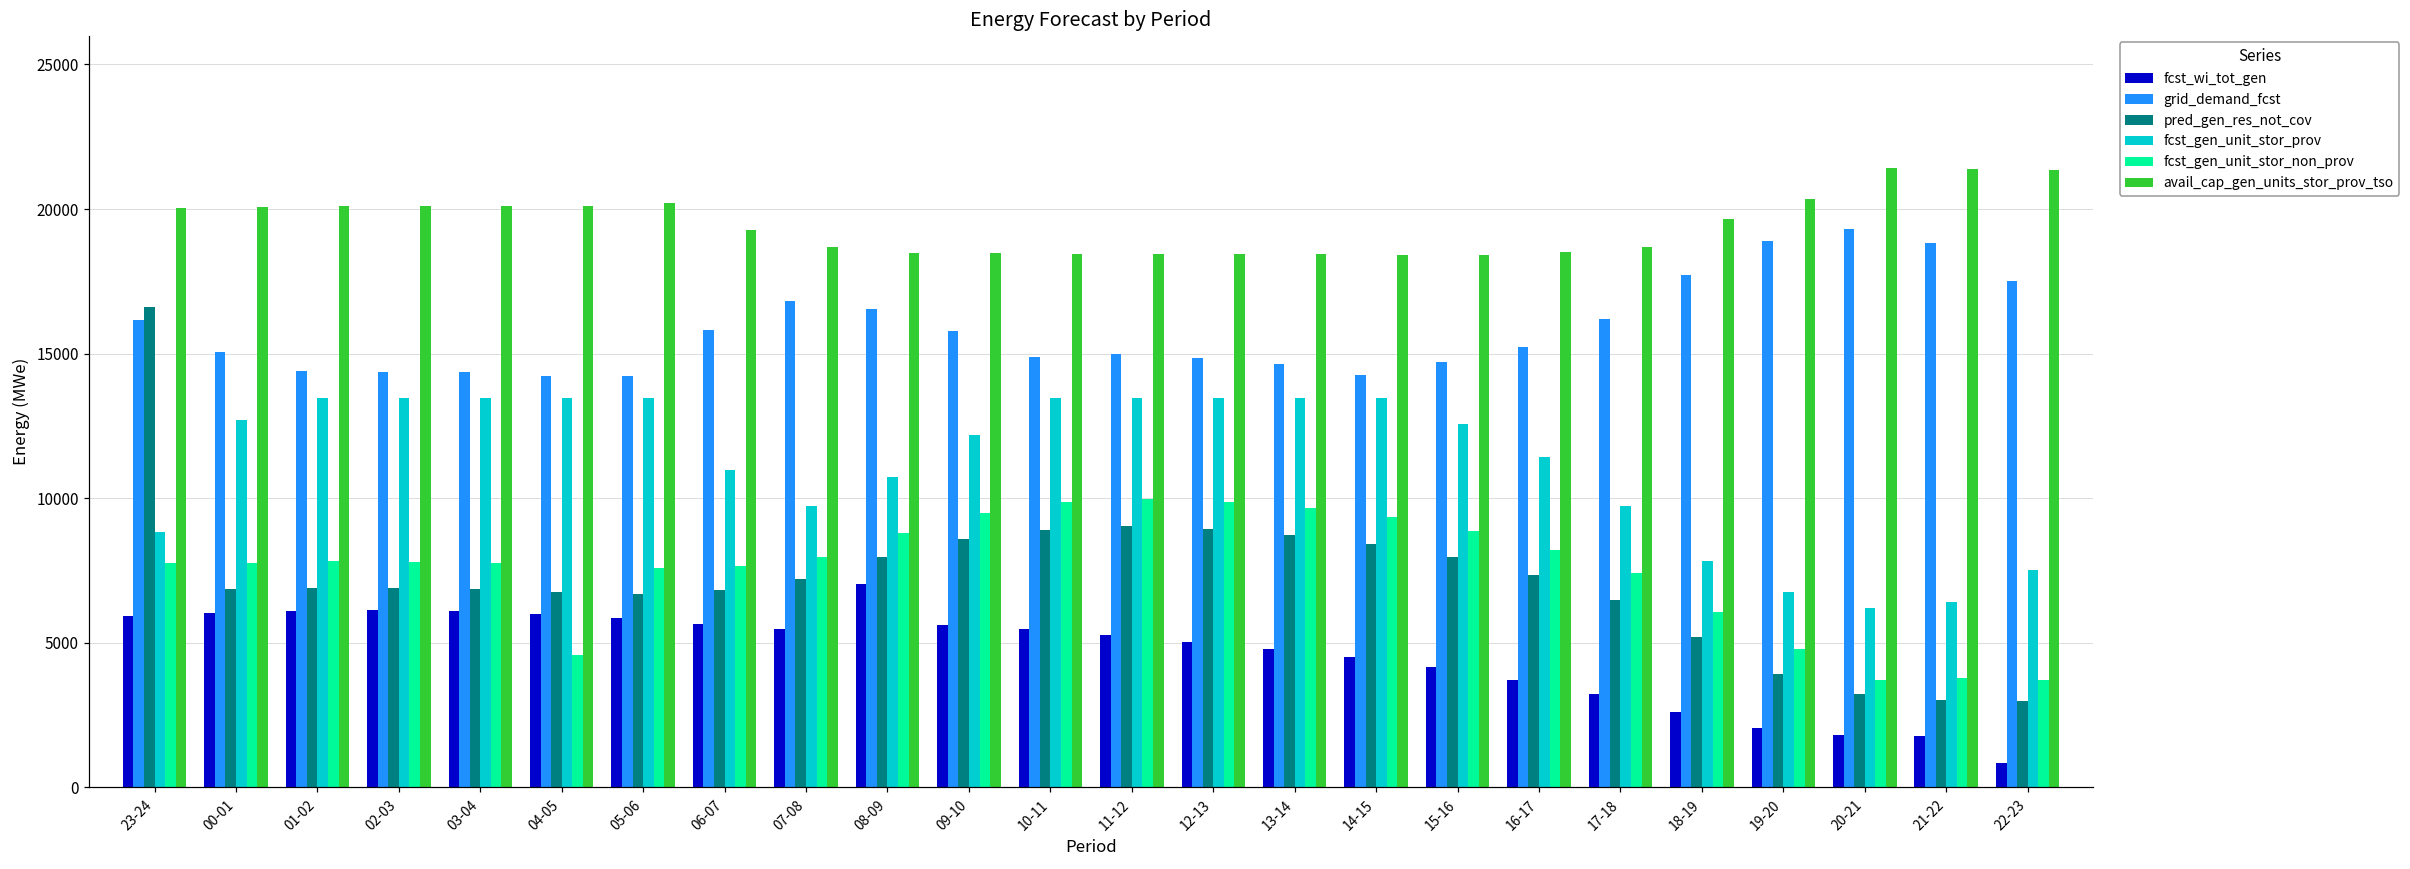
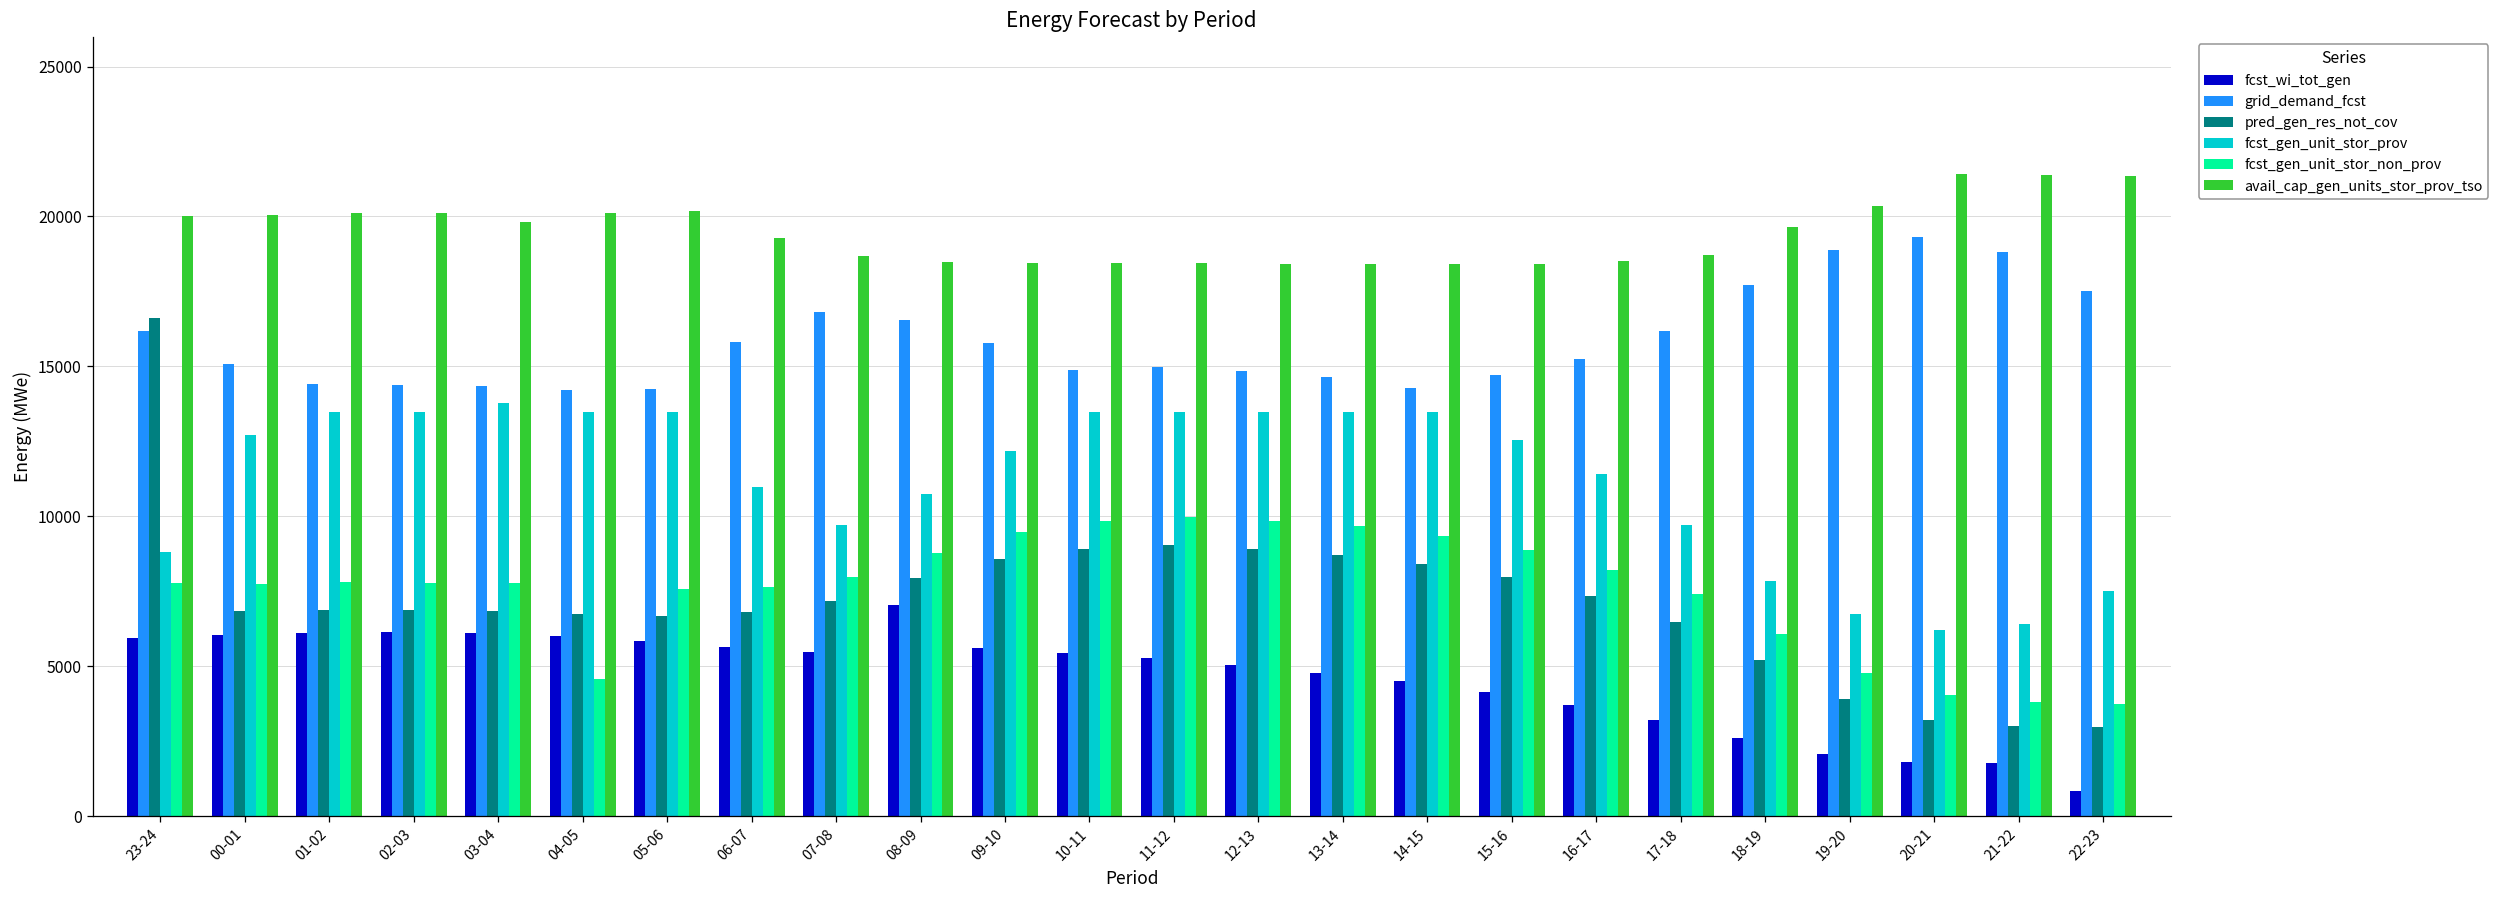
  {
    "fcst_wi_tot_gen": {
      "23-24": 5900,
      "00-01": 6000,
      "01-02": 6100,
      "02-03": 6100,
      "03-04": 6100,
      "04-05": 6000,
      "05-06": 5900,
      "06-07": 5600,
      "07-08": 5500,
      "08-09": 7000,
      "09-10": 5600,
      "10-11": 5500,
      "11-12": 5300,
      "12-13": 5000,
      "13-14": 4800,
      "14-15": 4500,
      "15-16": 4100,
      "16-17": 3700,
      "17-18": 3200,
      "18-19": 2600,
      "19-20": 2100,
      "20-21": 1800,
      "21-22": 1800,
      "22-23": 800
    },
    "grid_demand_fcst": {
      "23-24": 16200,
      "00-01": 15100,
      "01-02": 14400,
      "02-03": 14400,
      "03-04": 14400,
      "04-05": 14200,
      "05-06": 14200,
      "06-07": 15800,
      "07-08": 16800,
      "08-09": 16500,
      "09-10": 15800,
      "10-11": 14900,
      "11-12": 15000,
      "12-13": 14900,
      "13-14": 14700,
      "14-15": 14300,
      "15-16": 14700,
      "16-17": 15200,
      "17-18": 16200,
      "18-19": 17700,
      "19-20": 18900,
      "20-21": 19300,
      "21-22": 18800,
      "22-23": 17500
    },
    "pred_gen_res_not_cov": {
      "23-24": 16600,
      "00-01": 6800,
      "01-02": 6900,
      "02-03": 6900,
      "03-04": 6900,
      "04-05": 6700,
      "05-06": 6700,
      "06-07": 6800,
      "07-08": 7200,
      "08-09": 8000,
      "09-10": 8600,
      "10-11": 8900,
      "11-12": 9000,
      "12-13": 8900,
      "13-14": 8700,
      "14-15": 8400,
      "15-16": 8000,
      "16-17": 7300,
      "17-18": 6500,
      "18-19": 5200,
      "19-20": 3900,
      "20-21": 3200,
      "21-22": 3000,
      "22-23": 3000
    },
    "fcst_gen_unit_stor_prov": {
      "23-24": 8800,
      "00-01": 12700,
      "01-02": 13500,
      "02-03": 13500,
-     "03-04": 13500,
+     "03-04": 13800,
      "04-05": 13500,
      "05-06": 13500,
      "06-07": 11000,
      "07-08": 9700,
      "08-09": 10700,
      "09-10": 12200,
      "10-11": 13500,
      "11-12": 13500,
      "12-13": 13500,
      "13-14": 13500,
      "14-15": 13500,
      "15-16": 12600,
      "16-17": 11400,
      "17-18": 9700,
      "18-19": 7800,
      "19-20": 6700,
      "20-21": 6200,
      "21-22": 6400,
      "22-23": 7500
    },
    "fcst_gen_unit_stor_non_prov": {
      "23-24": 7800,
      "00-01": 7800,
      "01-02": 7800,
      "02-03": 7800,
      "03-04": 7800,
      "04-05": 4600,
      "05-06": 7600,
      "06-07": 7700,
      "07-08": 8000,
      "08-09": 8800,
      "09-10": 9500,
      "10-11": 9800,
      "11-12": 10000,
      "12-13": 9900,
      "13-14": 9700,
      "14-15": 9300,
      "15-16": 8900,
      "16-17": 8200,
      "17-18": 7400,
      "18-19": 6100,
      "19-20": 4800,
-     "20-21": 3700,
+     "20-21": 4000,
      "21-22": 3800,
      "22-23": 3700
    },
    "avail_cap_gen_units_stor_prov_tso": {
      "23-24": 20000,
      "00-01": 20100,
      "01-02": 20100,
      "02-03": 20100,
-     "03-04": 20100,
+     "03-04": 19800,
      "04-05": 20100,
      "05-06": 20200,
      "06-07": 19300,
      "07-08": 18700,
      "08-09": 18500,
      "09-10": 18500,
      "10-11": 18500,
      "11-12": 18400,
      "12-13": 18400,
      "13-14": 18400,
      "14-15": 18400,
      "15-16": 18400,
      "16-17": 18500,
      "17-18": 18700,
      "18-19": 19700,
      "19-20": 20300,
      "20-21": 21400,
      "21-22": 21400,
      "22-23": 21400
    }
  }
